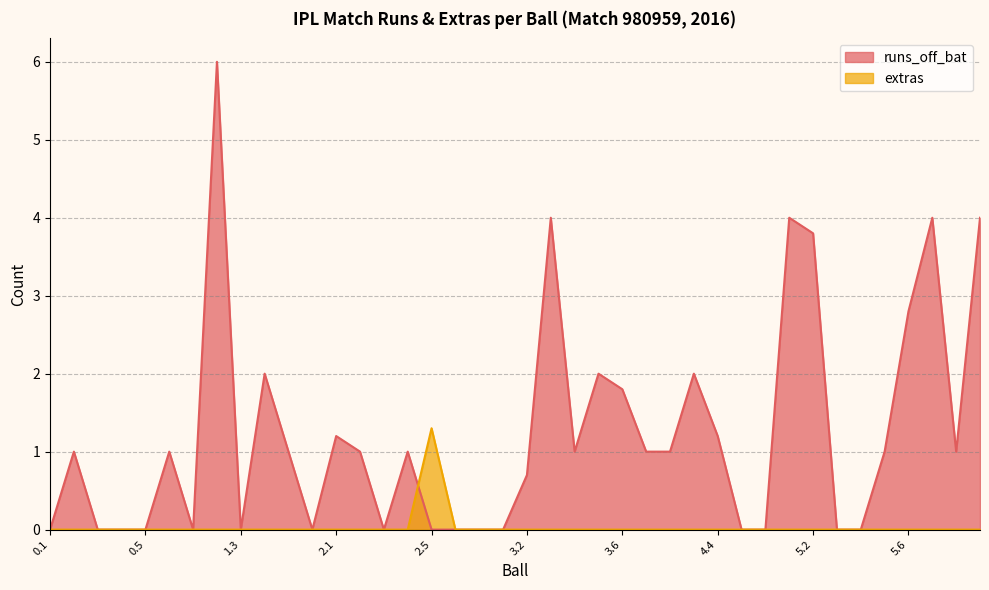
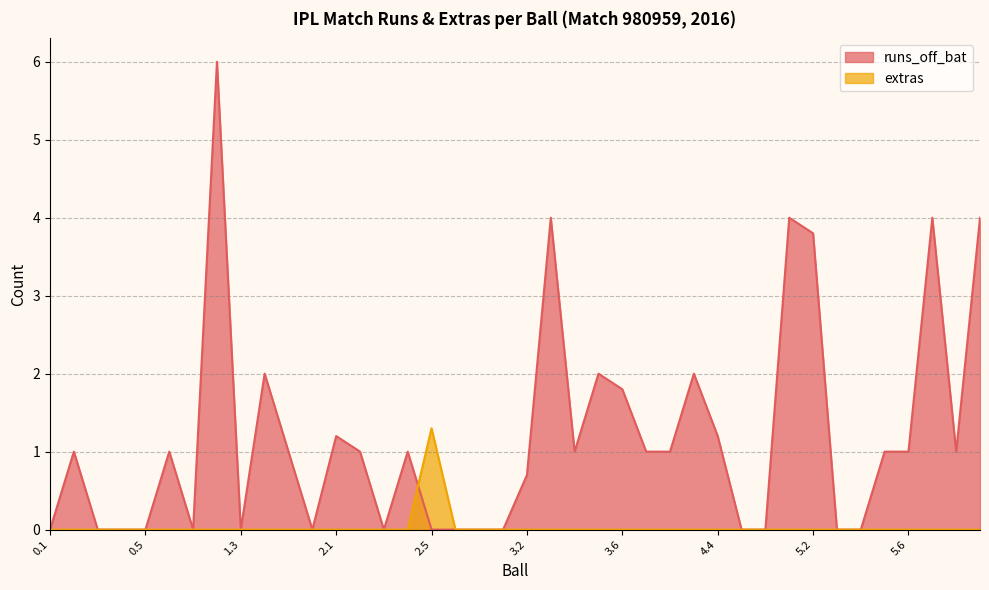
  {
    "runs_off_bat": {
      "2.1": 1.2,
      "2.5": 0.0,
      "3.2": 0.7,
      "3.6": 1.8,
      "4.4": 1.2,
      "5.2": 3.8,
-     "5.6": 2.8
+     "5.6": 1.0
    },
    "extras": {
      "2.1": 0.0,
      "2.5": 1.3,
      "3.2": 0.0,
      "3.6": 0.0,
      "4.4": 0.0,
      "5.2": 0.0,
      "5.6": 0.0
    }
  }
